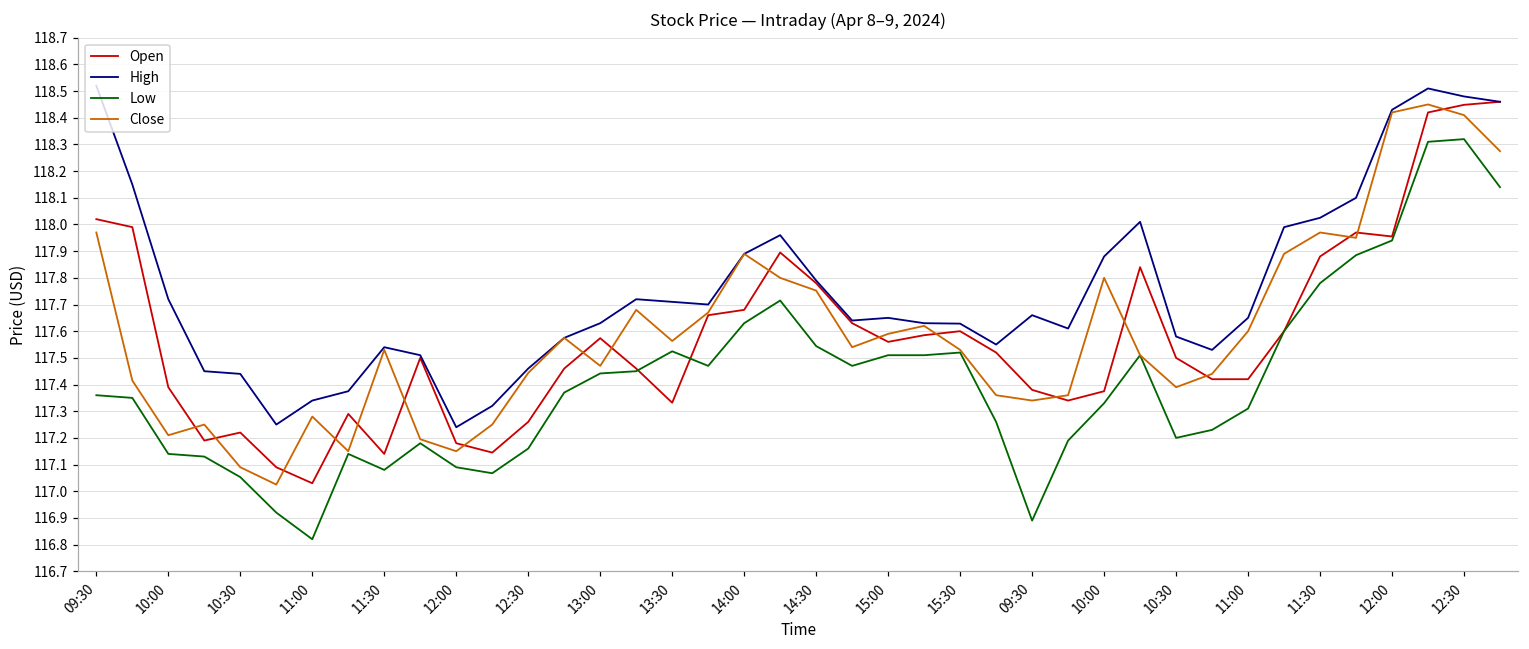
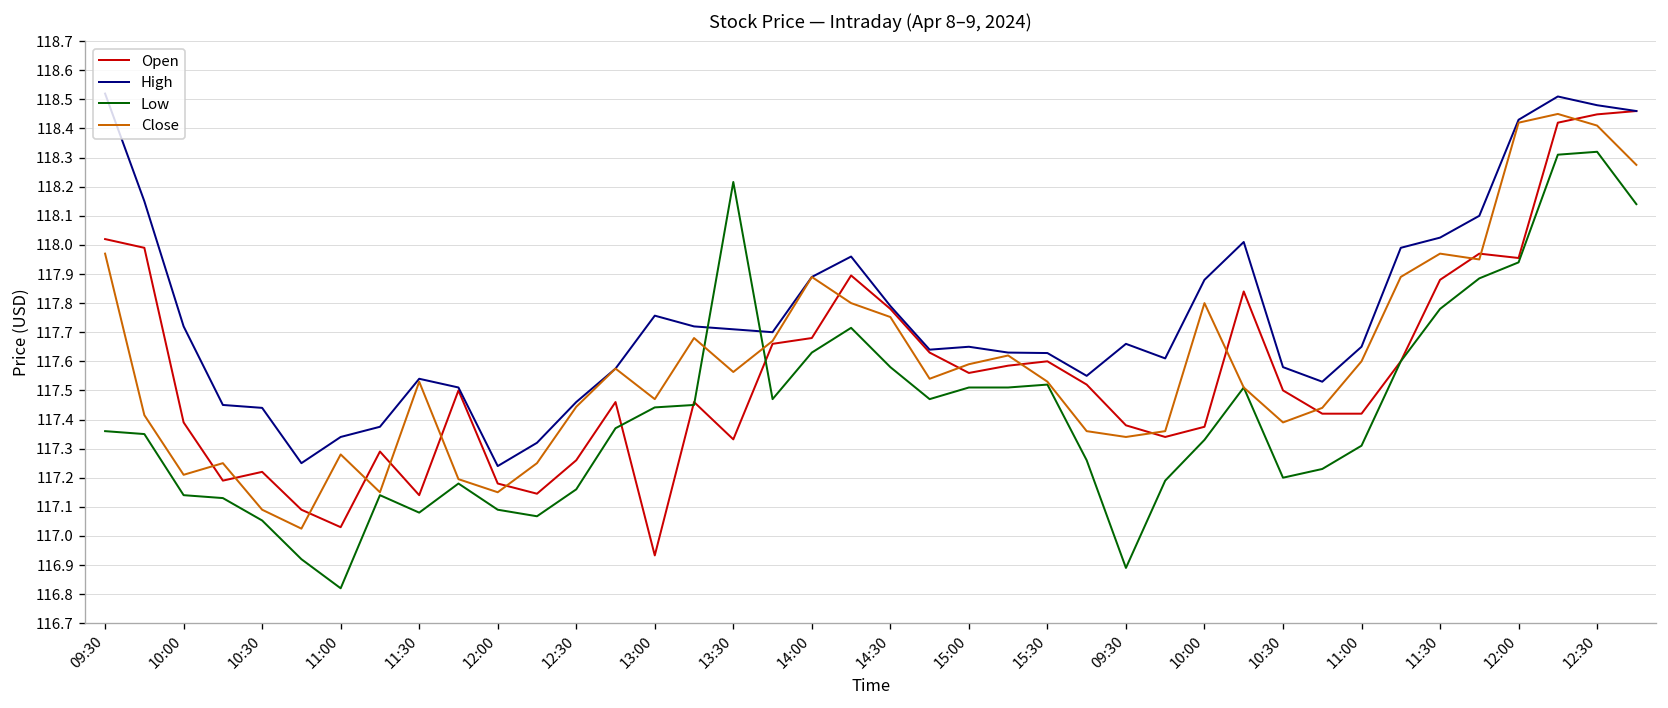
  {
    "Open": {
-     "13:00": 117.57,
+     "13:00": 116.93,
      "13:30": 117.33,
      "14:00": 117.68,
      "15:00": 117.56,
      "15:30": 117.60
    },
    "High": {
-     "13:00": 117.63,
+     "13:00": 117.76,
      "13:30": 117.71,
      "15:00": 117.65,
      "15:30": 117.63
    },
    "Low": {
      "13:00": 117.44,
-     "13:30": 117.52,
+     "13:30": 118.22,
      "14:00": 117.63,
-     "14:30": 117.54,
+     "14:30": 117.58,
      "15:00": 117.51
    },
    "Close": {
      "13:00": 117.47,
      "13:30": 117.56,
      "14:30": 117.75,
      "15:00": 117.59
    }
  }
